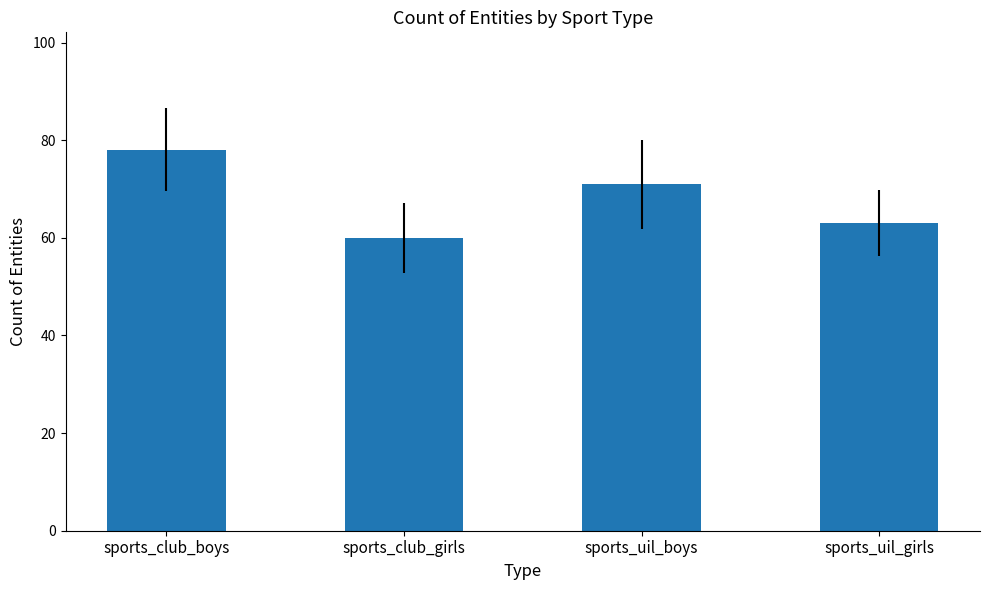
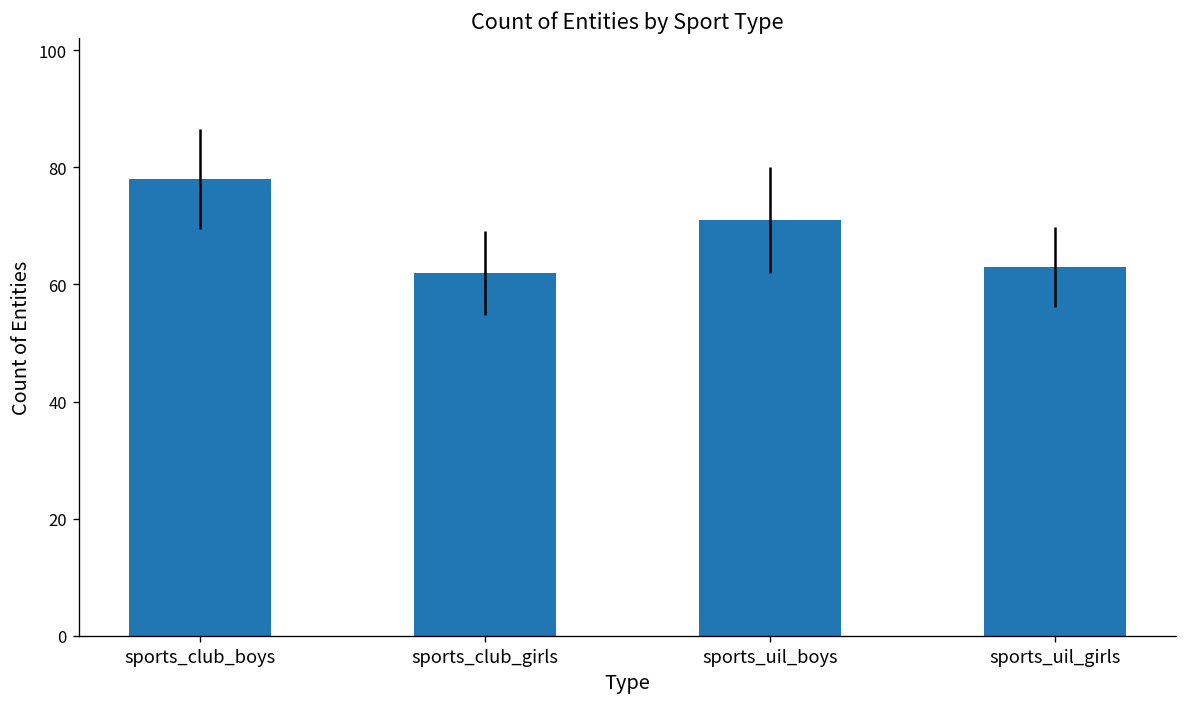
  {
    "sports_club_boys": 78,
-   "sports_club_girls": 60,
+   "sports_club_girls": 62,
    "sports_uil_boys": 71,
    "sports_uil_girls": 63
  }
